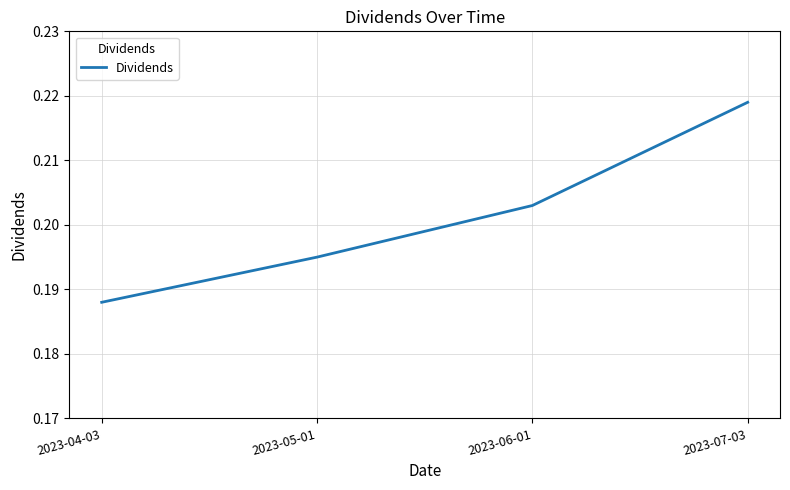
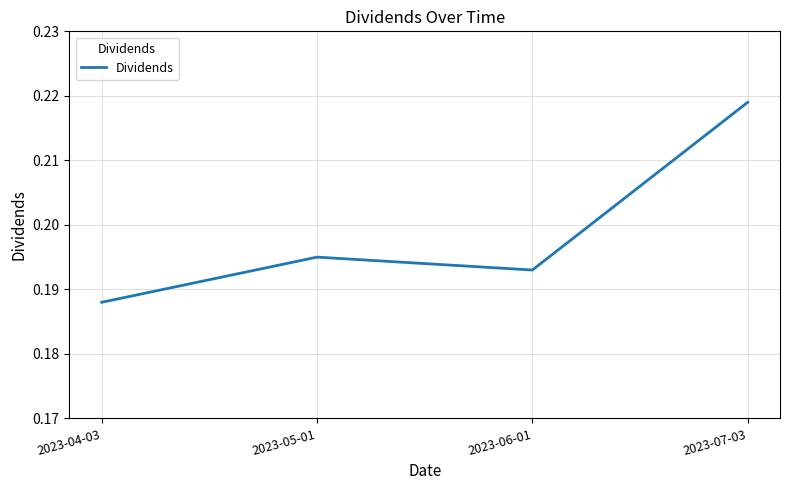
  {
    "2023-04-03": 0.188,
    "2023-05-01": 0.195,
-   "2023-06-01": 0.203,
+   "2023-06-01": 0.193,
    "2023-07-03": 0.219
  }
